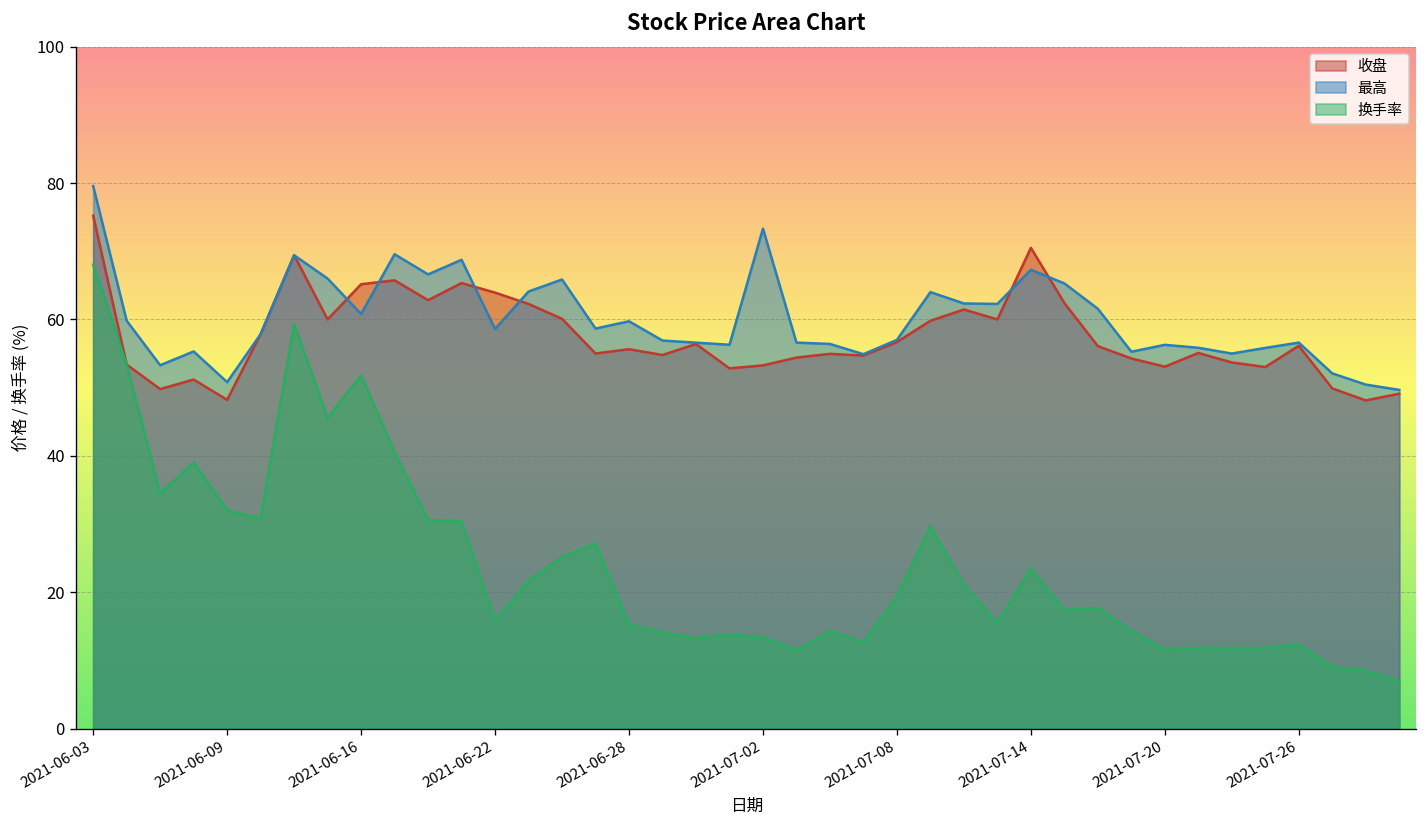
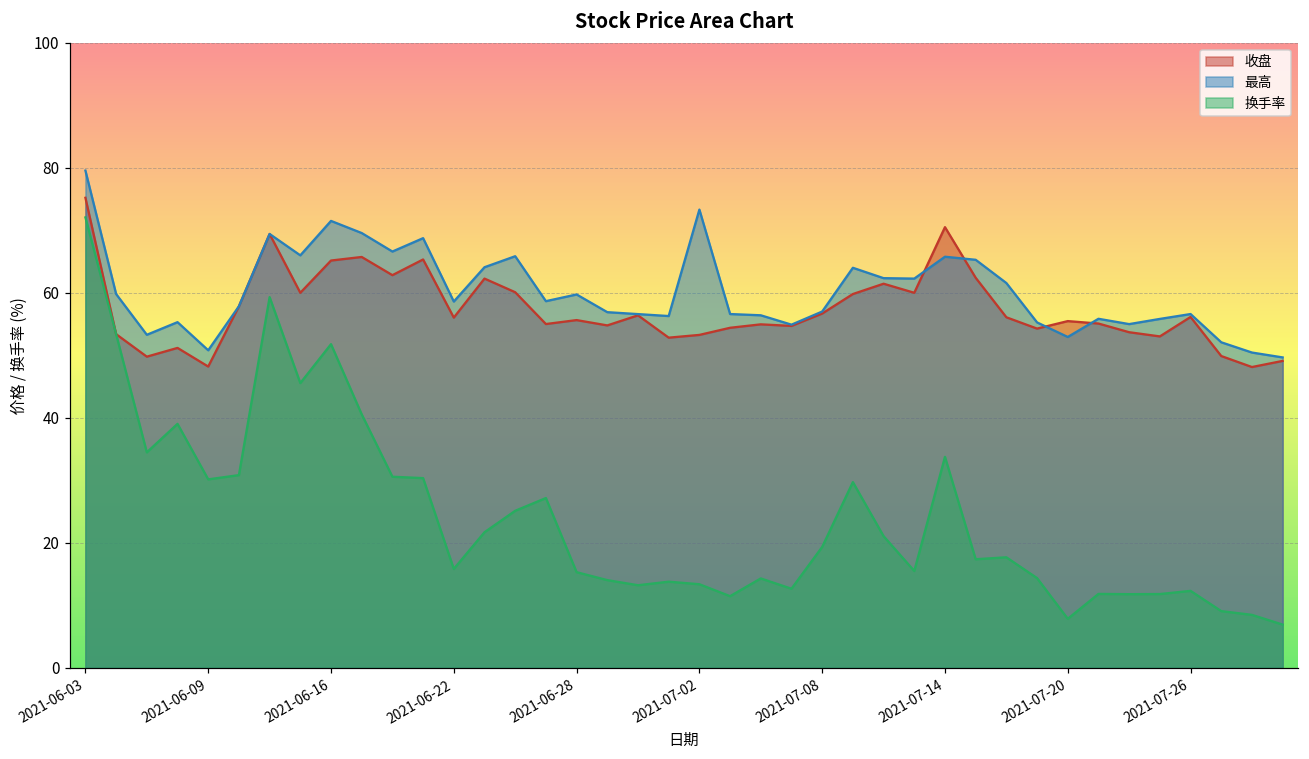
  {
    "收盘": {
      "2021-06-03": 75,
      "2021-06-09": 48,
      "2021-06-16": 65,
-     "2021-06-22": 64,
+     "2021-06-22": 56,
      "2021-06-28": 56,
      "2021-07-02": 53,
      "2021-07-14": 71,
-     "2021-07-20": 53,
+     "2021-07-20": 55,
      "2021-07-26": 56
    },
    "最高": {
      "2021-06-03": 80,
      "2021-06-09": 51,
-     "2021-06-16": 61,
+     "2021-06-16": 72,
      "2021-06-22": 59,
      "2021-06-28": 60,
      "2021-07-02": 73,
-     "2021-07-14": 67,
-     "2021-07-20": 56,
+     "2021-07-14": 66,
+     "2021-07-20": 53,
      "2021-07-26": 57
    },
    "换手率": {
-     "2021-06-03": 68,
-     "2021-06-09": 32,
+     "2021-06-03": 72,
+     "2021-06-09": 30,
      "2021-06-16": 52,
      "2021-06-22": 16,
      "2021-06-28": 15,
      "2021-07-02": 13,
      "2021-07-08": 19,
-     "2021-07-14": 23,
-     "2021-07-20": 12,
+     "2021-07-14": 34,
+     "2021-07-20": 8,
      "2021-07-26": 12
    }
  }
